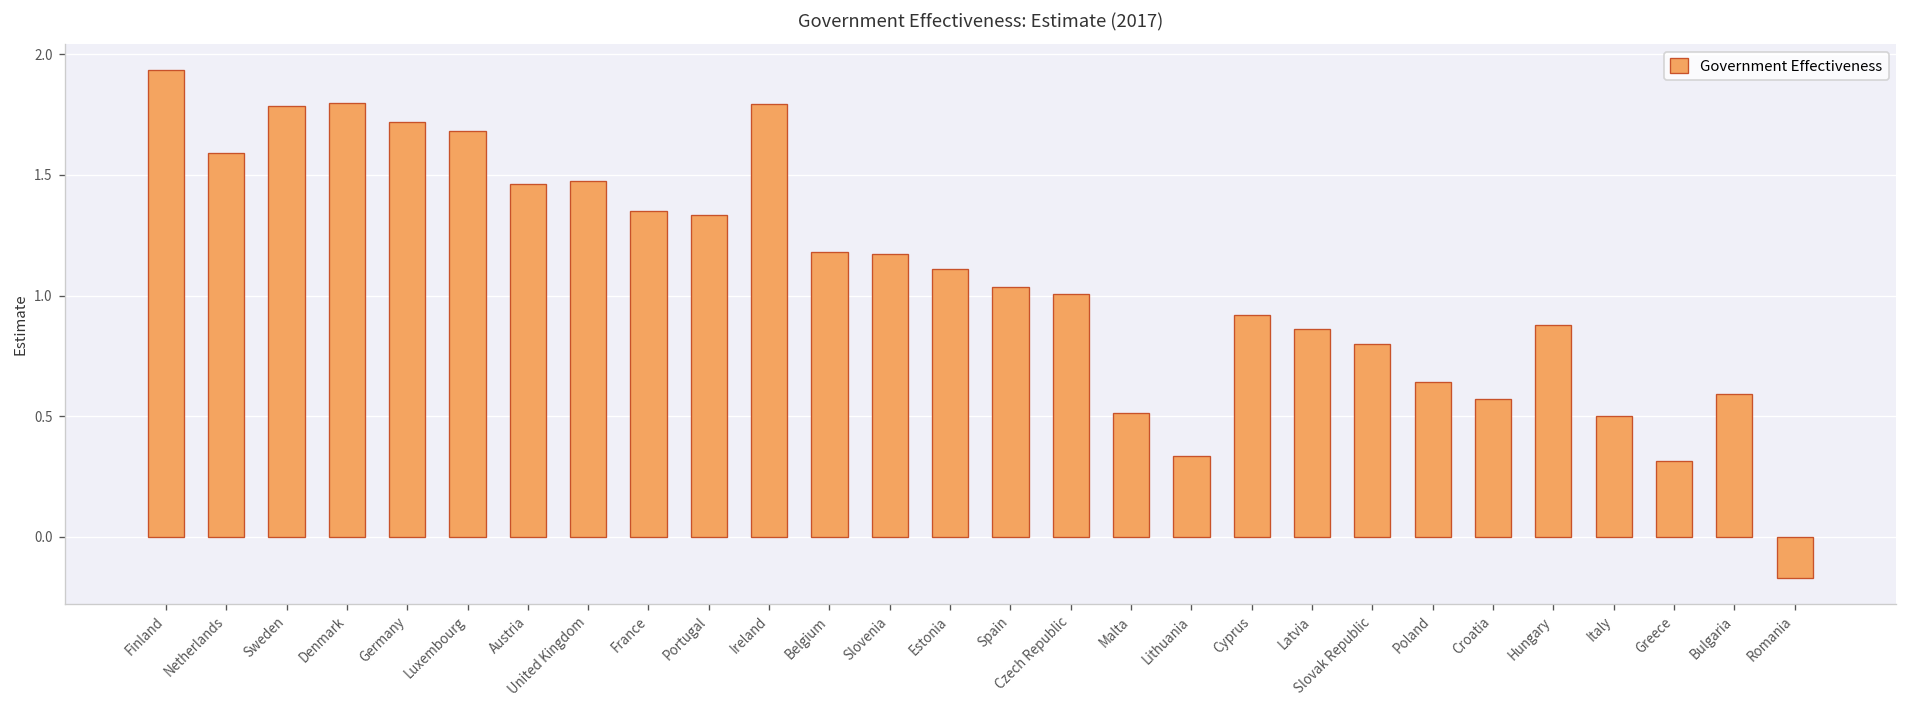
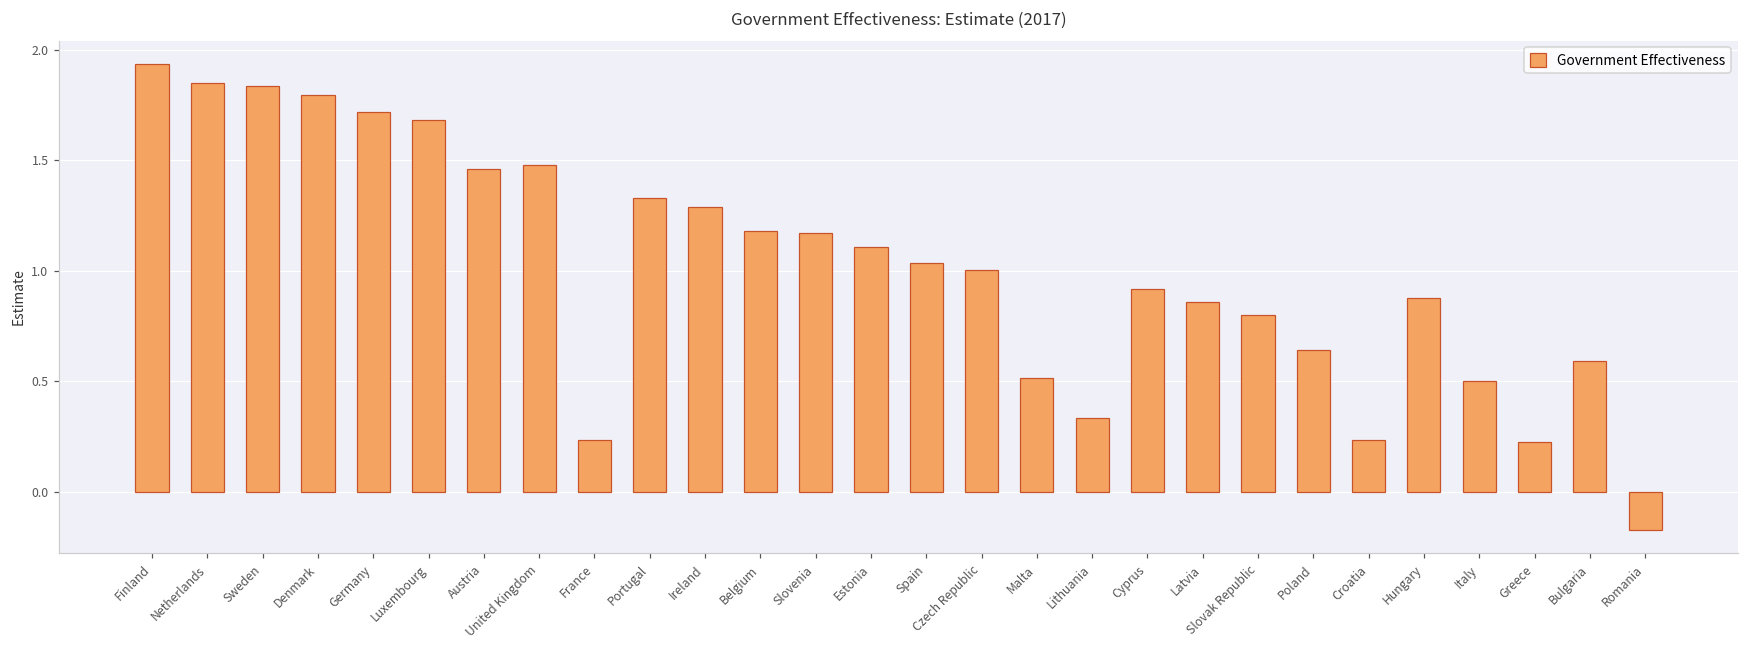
  {
    "Finland": 1.94,
-   "Netherlands": 1.59,
-   "Sweden": 1.79,
+   "Netherlands": 1.85,
+   "Sweden": 1.84,
    "Denmark": 1.80,
    "Germany": 1.72,
    "Luxembourg": 1.68,
    "Austria": 1.46,
    "United Kingdom": 1.48,
-   "France": 1.35,
+   "France": 0.24,
    "Portugal": 1.33,
-   "Ireland": 1.79,
+   "Ireland": 1.29,
    "Belgium": 1.18,
    "Slovenia": 1.17,
    "Estonia": 1.11,
    "Spain": 1.03,
    "Czech Republic": 1.01,
    "Malta": 0.51,
    "Lithuania": 0.33,
    "Cyprus": 0.92,
    "Latvia": 0.86,
    "Slovak Republic": 0.80,
    "Poland": 0.64,
-   "Croatia": 0.57,
+   "Croatia": 0.23,
    "Hungary": 0.88,
    "Italy": 0.50,
-   "Greece": 0.31,
+   "Greece": 0.22,
    "Bulgaria": 0.59,
    "Romania": -0.17
  }
